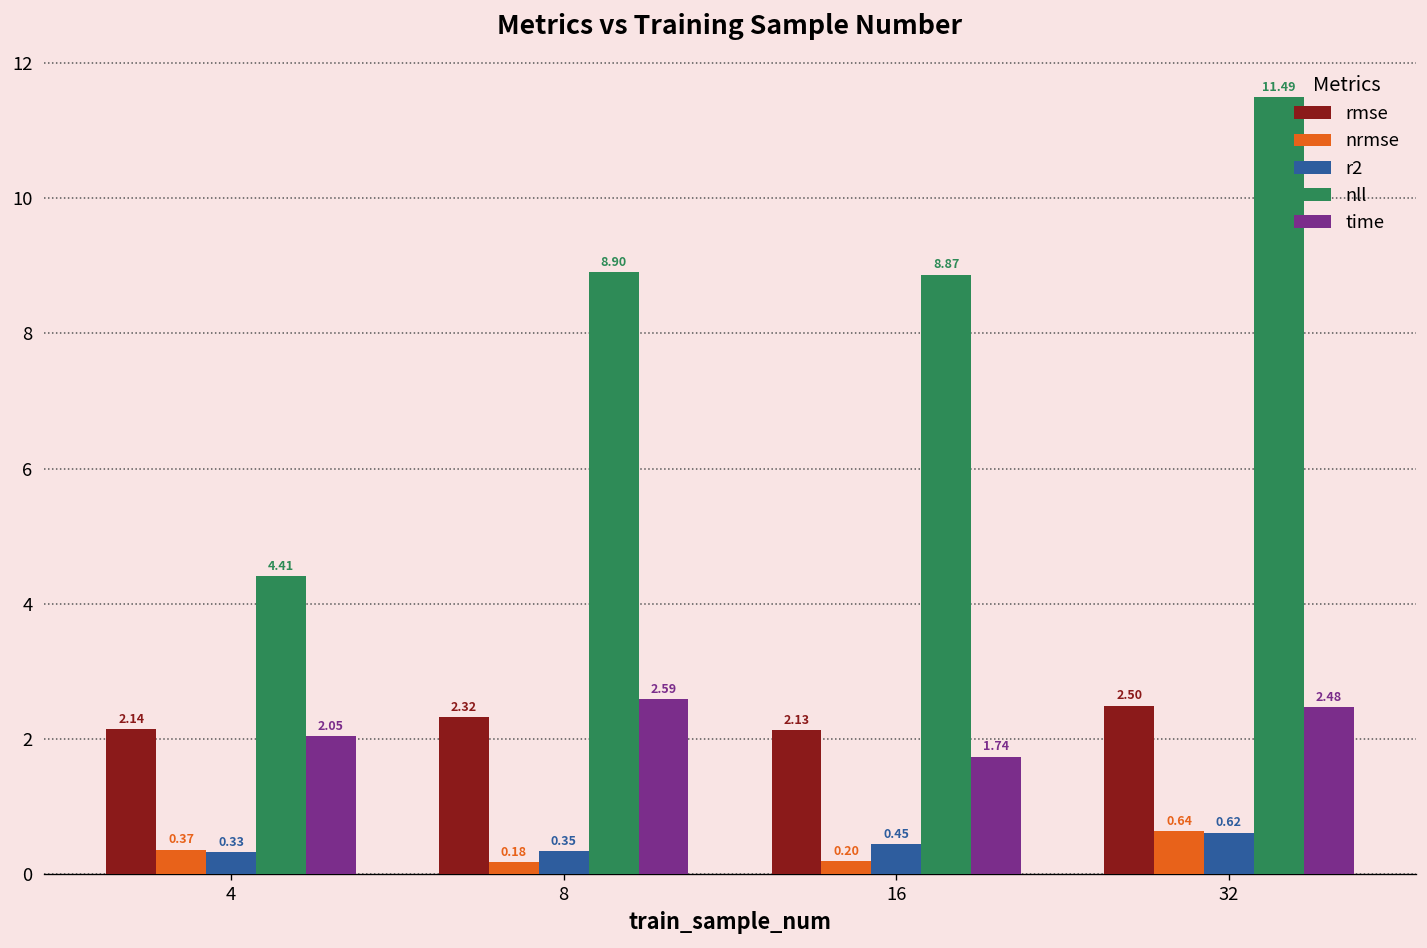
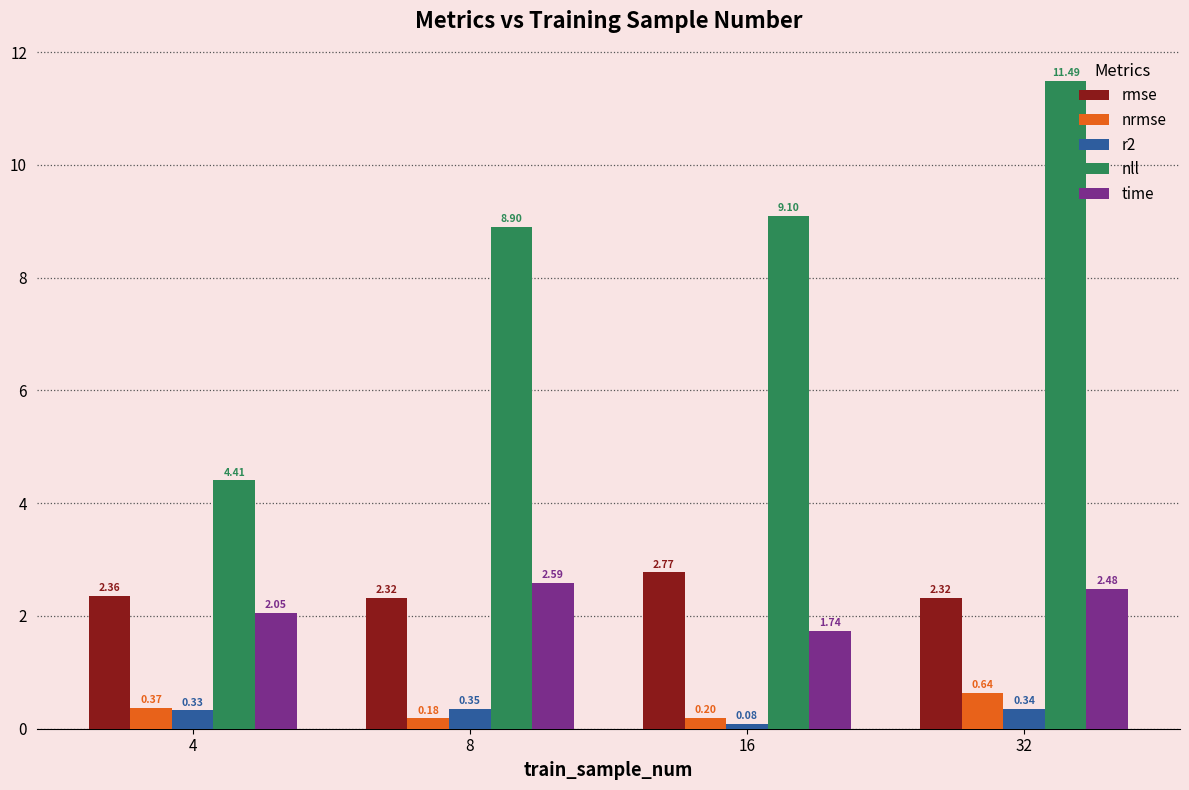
  {
    "rmse": {
-     "4": 2.14,
+     "4": 2.36,
      "8": 2.32,
-     "16": 2.13,
-     "32": 2.50
+     "16": 2.77,
+     "32": 2.32
    },
    "nrmse": {
      "4": 0.37,
      "8": 0.18,
      "16": 0.20,
      "32": 0.64
    },
    "r2": {
      "4": 0.33,
      "8": 0.35,
-     "16": 0.45,
-     "32": 0.62
+     "16": 0.08,
+     "32": 0.34
    },
    "nll": {
      "4": 4.41,
      "8": 8.90,
-     "16": 8.87,
+     "16": 9.10,
      "32": 11.49
    },
    "time": {
      "4": 2.05,
      "8": 2.59,
      "16": 1.74,
      "32": 2.48
    }
  }
